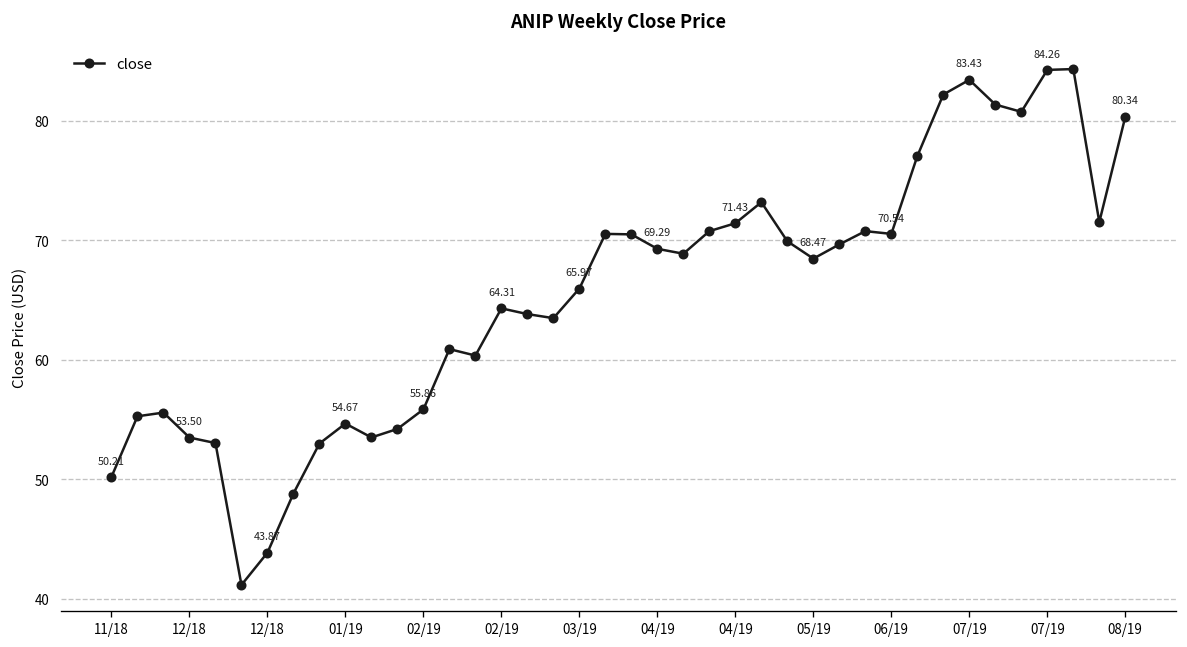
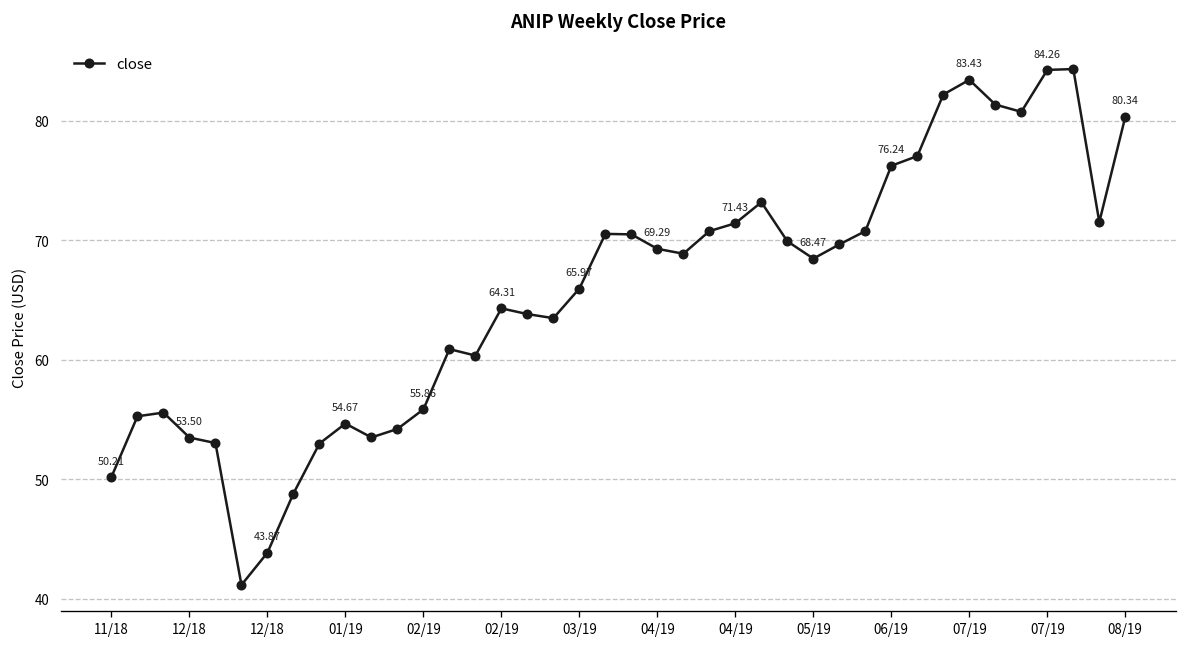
  {
    "11/18": 50.21,
    "01/19": 54.67,
    "03/19": 65.97,
    "05/19": 68.47,
-   "06/19": 70.54,
+   "06/19": 76.24,
    "08/19": 80.34
  }
